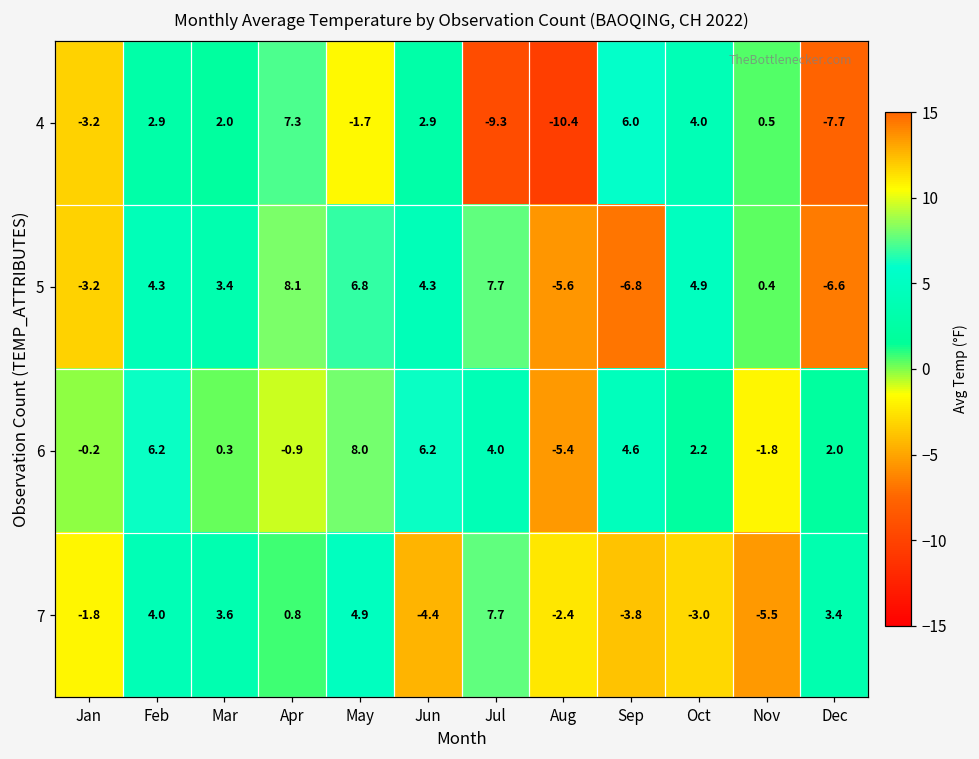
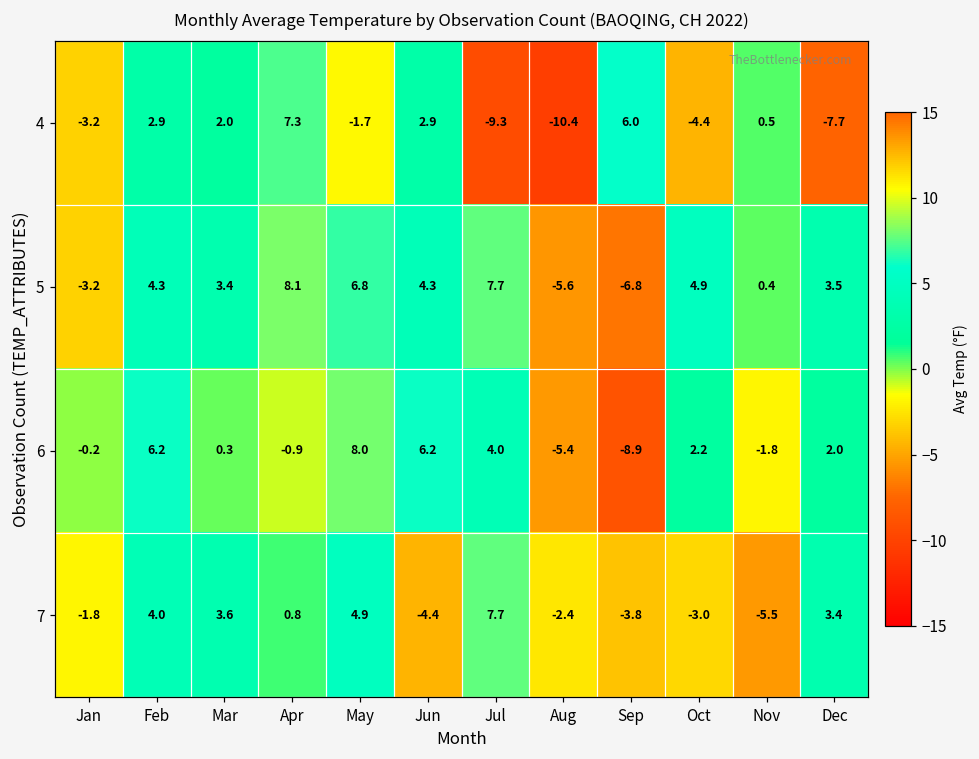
  {
    "4": {
      "Jan": -3.2,
      "Feb": 2.9,
      "Mar": 2.0,
      "Apr": 7.3,
      "May": -1.7,
      "Jun": 2.9,
      "Jul": -9.3,
      "Aug": -10.4,
      "Sep": 6.0,
-     "Oct": 4.0,
+     "Oct": -4.4,
      "Dec": -7.7
    },
    "5": {
      "Jan": -3.2,
      "Feb": 4.3,
      "Mar": 3.4,
      "Apr": 8.1,
      "May": 6.8,
      "Jun": 4.3,
      "Jul": 7.7,
      "Aug": -5.6,
      "Sep": -6.8,
      "Oct": 4.9,
      "Nov": 0.4,
-     "Dec": -6.6
+     "Dec": 3.5
    },
    "6": {
      "Jan": -0.2,
      "Feb": 6.2,
      "Mar": 0.3,
      "Apr": -0.9,
      "May": 8.0,
      "Jun": 6.2,
      "Jul": 4.0,
      "Aug": -5.4,
-     "Sep": 4.6,
+     "Sep": -8.9,
      "Oct": 2.2,
      "Nov": -1.8,
      "Dec": 2.0
    },
    "7": {
      "Jan": -1.8,
      "Feb": 4.0,
      "Mar": 3.6,
      "Apr": 0.8,
      "May": 4.9,
      "Jun": -4.4,
      "Jul": 7.7,
      "Aug": -2.4,
      "Sep": -3.8,
      "Oct": -3.0,
      "Nov": -5.5,
      "Dec": 3.4
    }
  }
